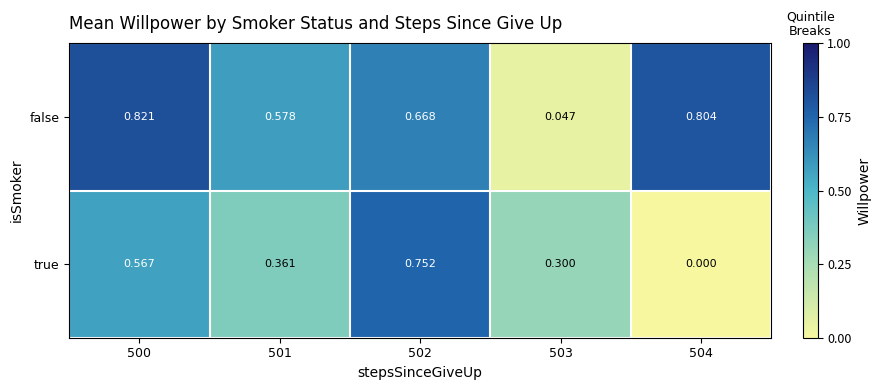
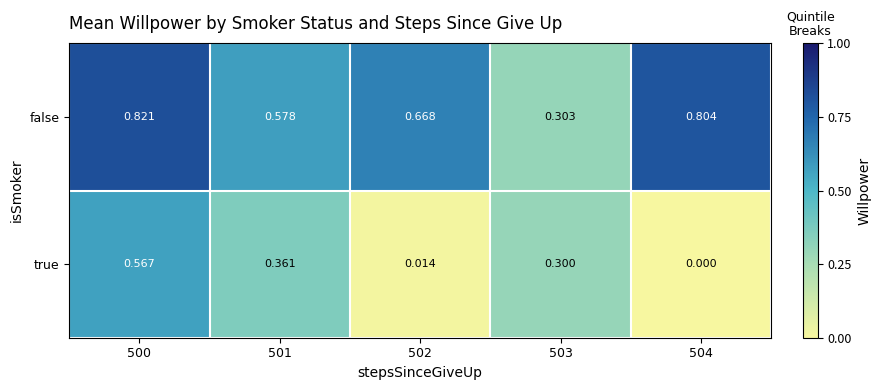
  {
    "false": {
      "500": 0.821,
      "501": 0.578,
      "502": 0.668,
-     "503": 0.047,
+     "503": 0.303,
      "504": 0.804
    },
    "true": {
      "500": 0.567,
      "501": 0.361,
-     "502": 0.752,
+     "502": 0.014,
      "503": 0.300,
      "504": 0.000
    }
  }
